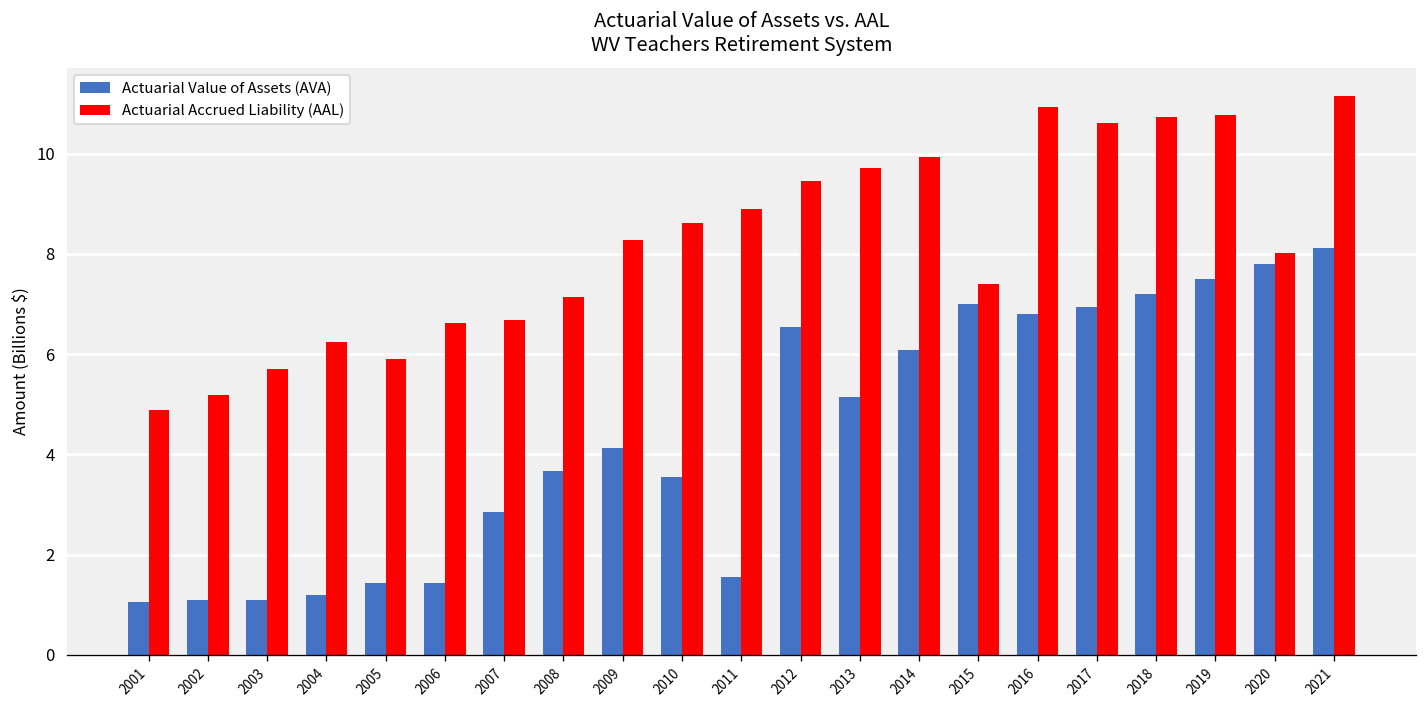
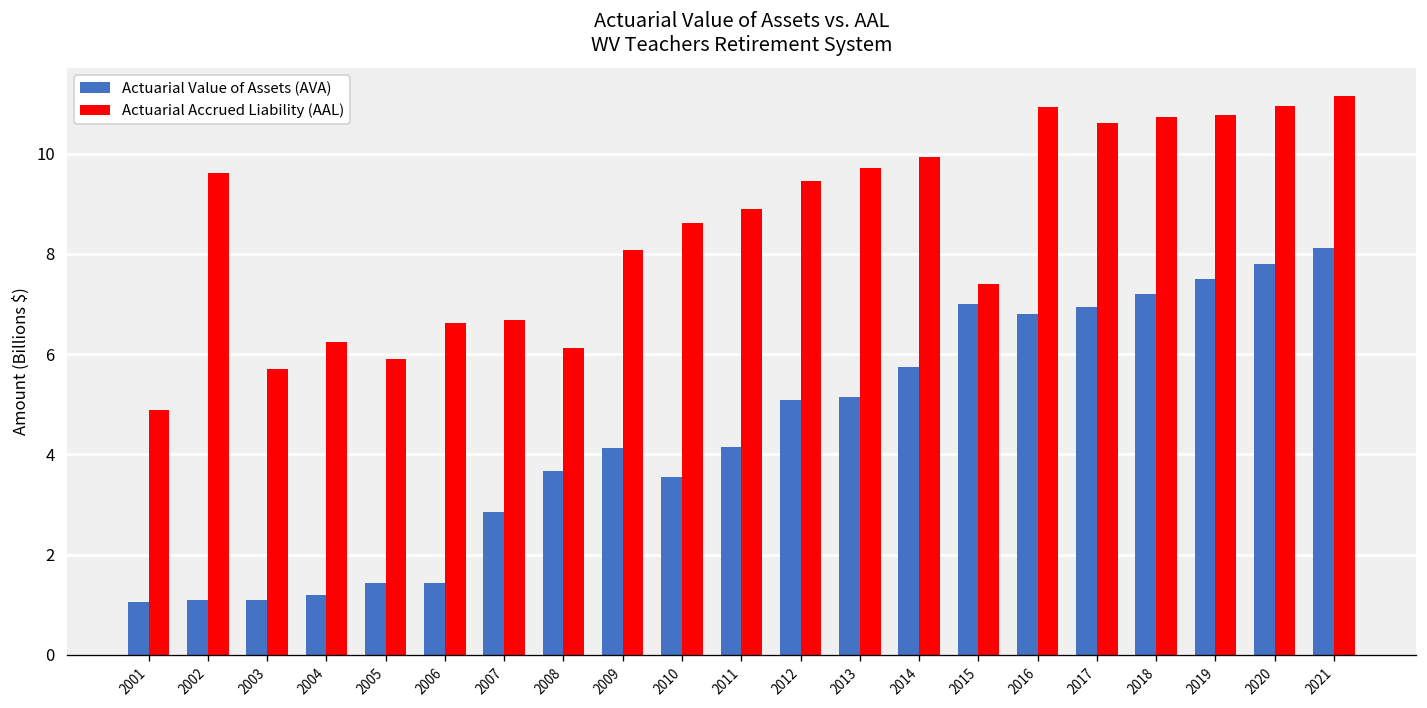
  {
    "Actuarial Value of Assets (AVA)": {
      "2001": 1.0,
      "2002": 1.1,
      "2003": 1.1,
      "2004": 1.2,
      "2005": 1.4,
      "2006": 1.4,
      "2007": 2.9,
      "2008": 3.7,
      "2009": 4.1,
      "2010": 3.6,
-     "2011": 1.6,
-     "2012": 6.5,
+     "2011": 4.1,
+     "2012": 5.1,
      "2013": 5.1,
-     "2014": 6.1,
+     "2014": 5.8,
      "2015": 7.0,
      "2016": 6.8,
      "2017": 6.9,
      "2018": 7.2,
      "2019": 7.5,
      "2020": 7.8,
      "2021": 8.1
    },
    "Actuarial Accrued Liability (AAL)": {
      "2001": 4.9,
-     "2002": 5.2,
+     "2002": 9.6,
      "2003": 5.7,
      "2004": 6.2,
      "2005": 5.9,
      "2006": 6.6,
      "2007": 6.7,
-     "2008": 7.1,
-     "2009": 8.3,
+     "2008": 6.1,
+     "2009": 8.1,
      "2010": 8.6,
      "2011": 8.9,
      "2012": 9.4,
      "2013": 9.7,
      "2014": 9.9,
      "2015": 7.4,
      "2016": 10.9,
      "2017": 10.6,
      "2018": 10.7,
      "2019": 10.8,
-     "2020": 8.0,
+     "2020": 11.0,
      "2021": 11.2
    }
  }
